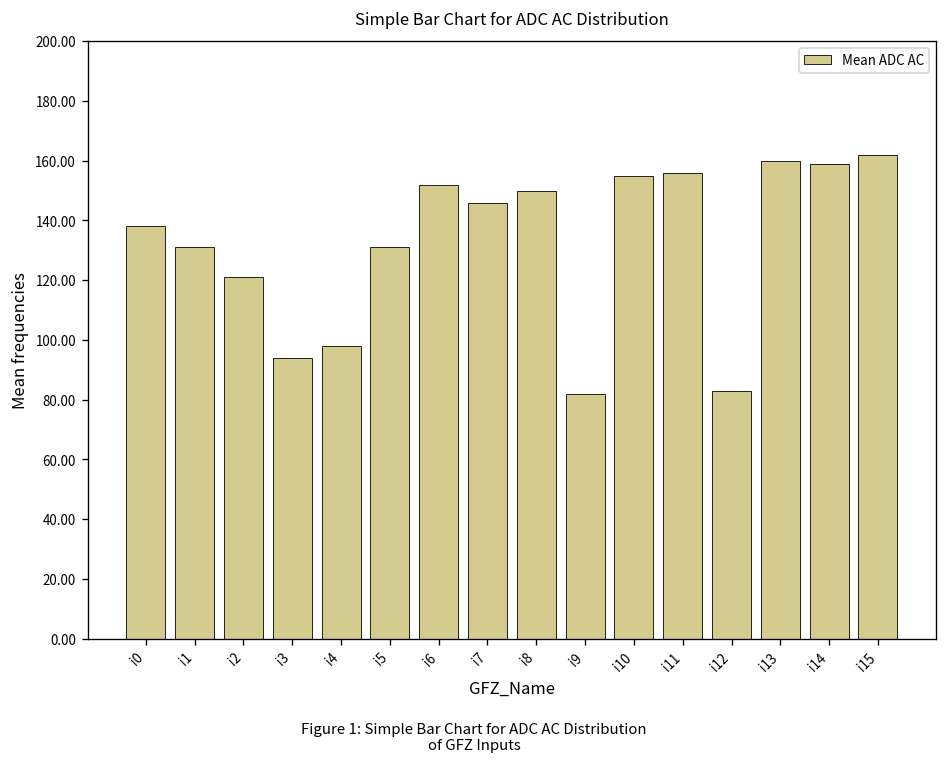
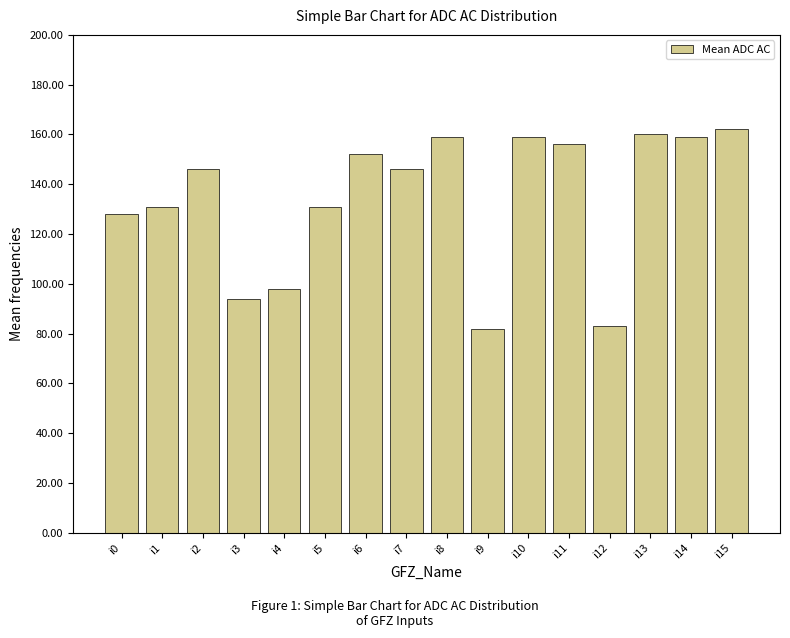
  {
-   "i0": 138,
+   "i0": 128,
    "i1": 131,
-   "i2": 121,
+   "i2": 146,
    "i3": 94,
    "i4": 98,
    "i5": 131,
    "i6": 152,
    "i7": 146,
-   "i8": 150,
+   "i8": 159,
    "i9": 82,
-   "i10": 155,
+   "i10": 159,
    "i11": 156,
    "i12": 83,
    "i13": 160,
    "i14": 159,
    "i15": 162
  }
